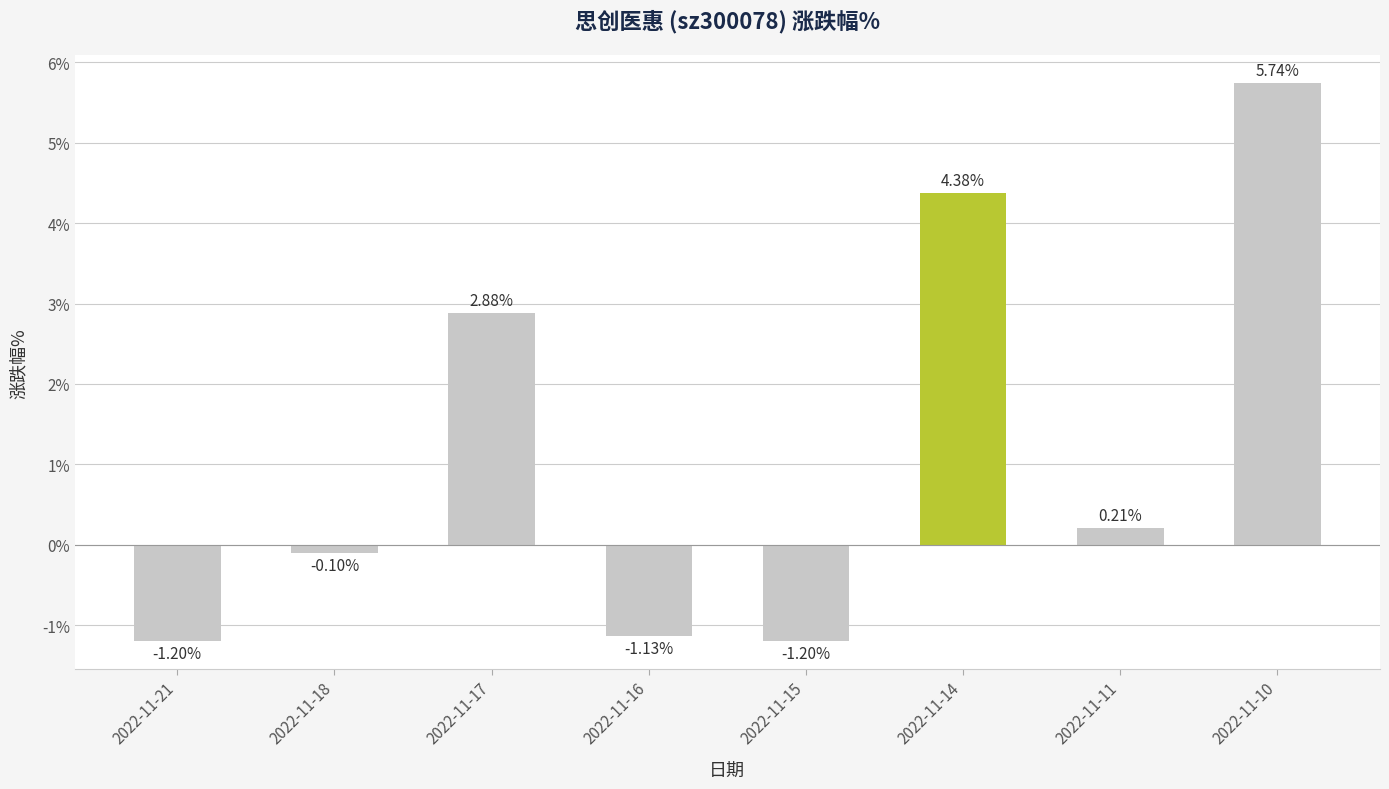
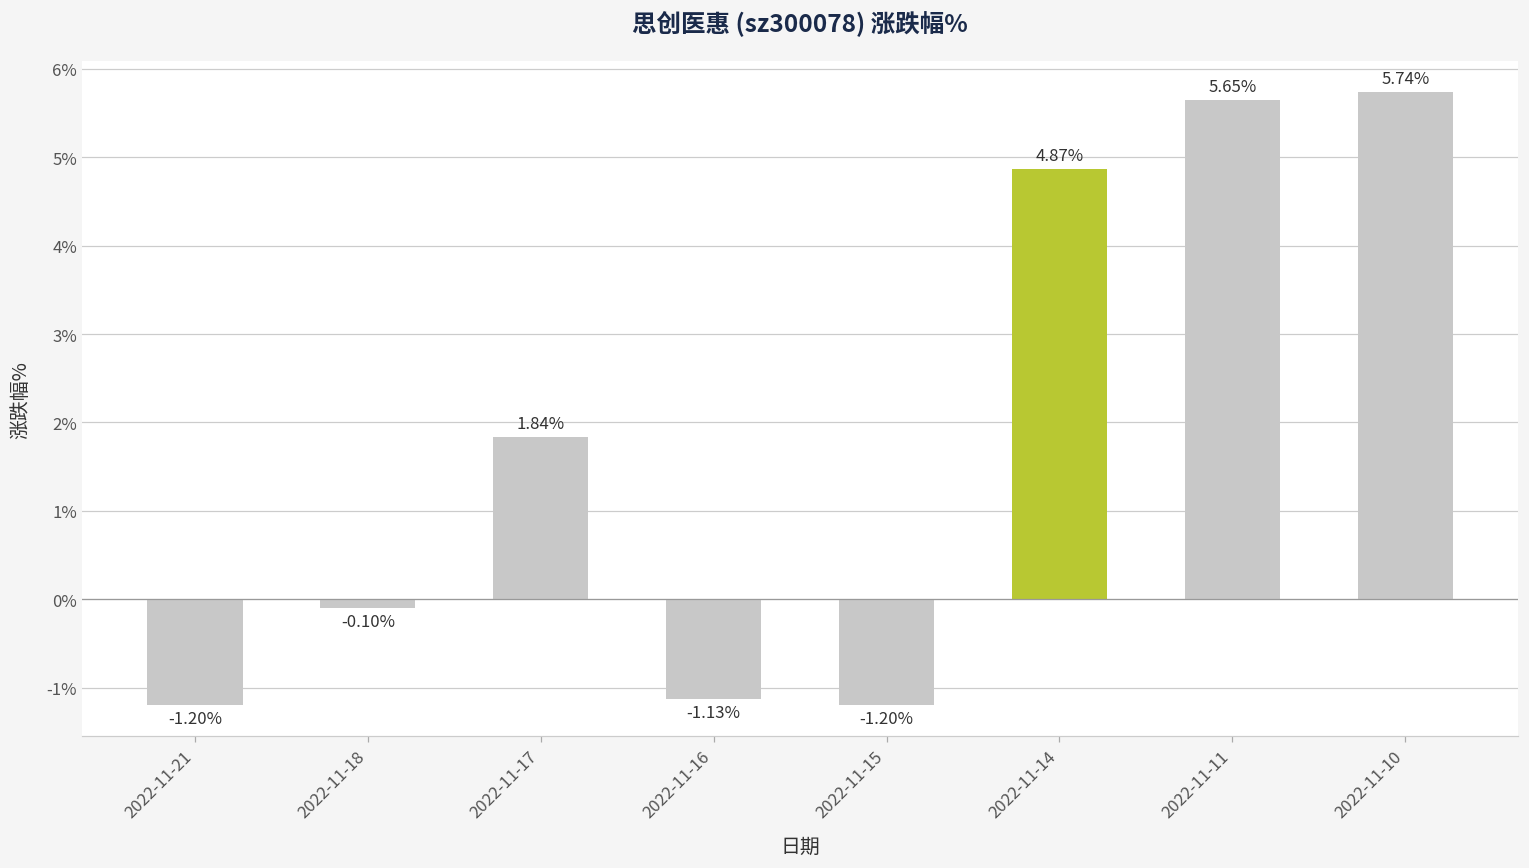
  {
    "2022-11-21": "-1.20%",
    "2022-11-18": "-0.10%",
-   "2022-11-17": "2.88%",
+   "2022-11-17": "1.84%",
    "2022-11-16": "-1.13%",
    "2022-11-15": "-1.20%",
-   "2022-11-14": "4.38%",
-   "2022-11-11": "0.21%",
+   "2022-11-14": "4.87%",
+   "2022-11-11": "5.65%",
    "2022-11-10": "5.74%"
  }
